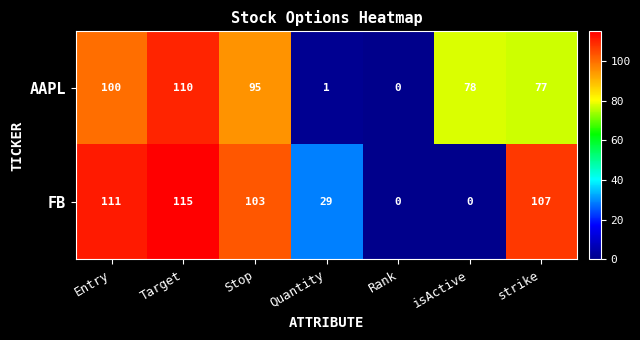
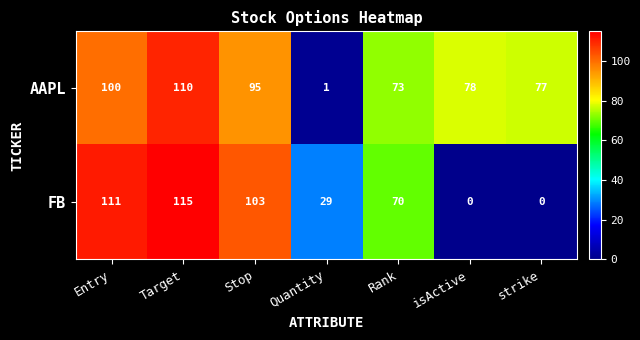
  {
    "AAPL": {
      "Entry": 100,
      "Target": 110,
      "Stop": 95,
      "Quantity": 1,
-     "Rank": 0,
+     "Rank": 73,
      "isActive": 78,
      "strike": 77
    },
    "FB": {
      "Entry": 111,
      "Target": 115,
      "Stop": 103,
      "Quantity": 29,
-     "Rank": 0,
+     "Rank": 70,
      "isActive": 0,
-     "strike": 107
+     "strike": 0
    }
  }
